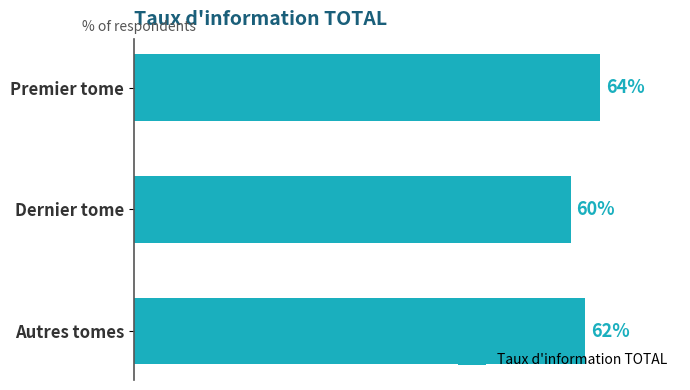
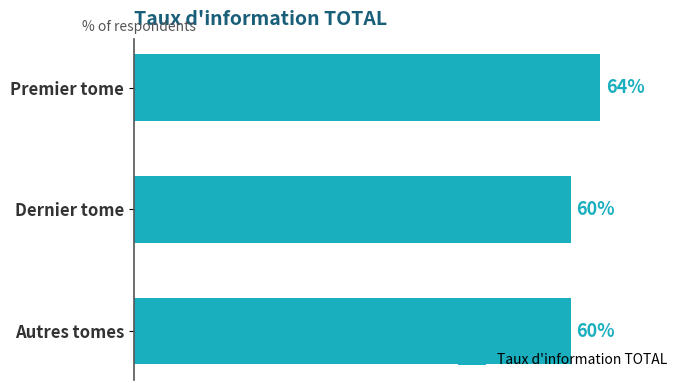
  {
    "Premier tome": "64%",
    "Dernier tome": "60%",
-   "Autres tomes": "62%"
+   "Autres tomes": "60%"
  }
